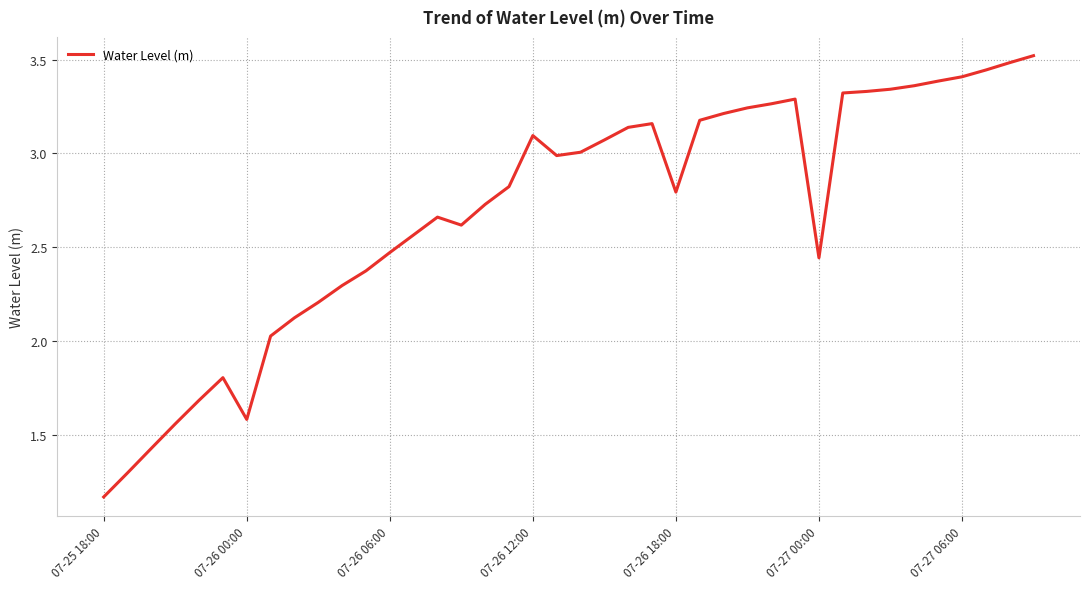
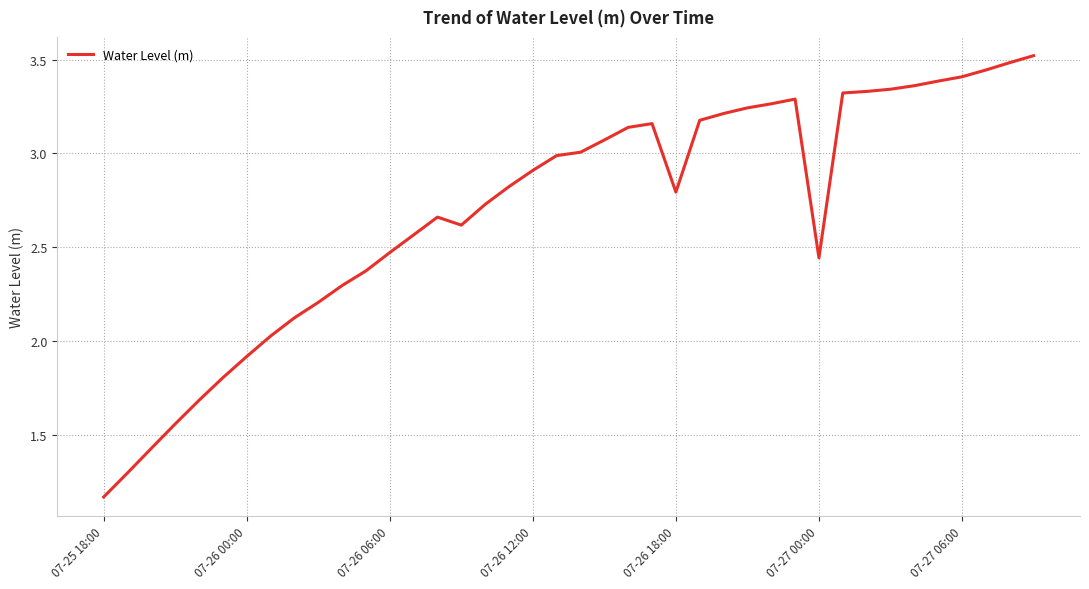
  {
    "07-25 18:00": 1.17,
-   "07-26 00:00": 1.58,
+   "07-26 00:00": 1.92,
    "07-26 06:00": 2.47,
-   "07-26 12:00": 3.09,
+   "07-26 12:00": 2.91,
    "07-26 18:00": 2.79,
    "07-27 00:00": 2.44,
    "07-27 06:00": 3.41
  }
